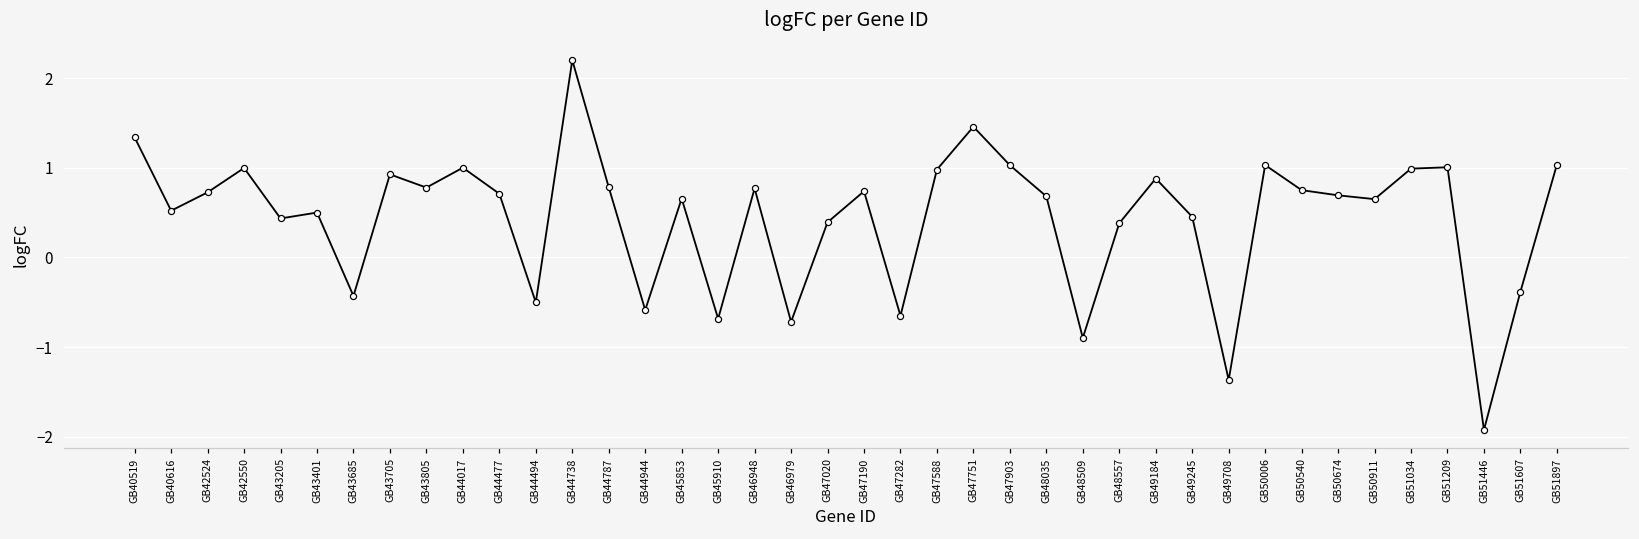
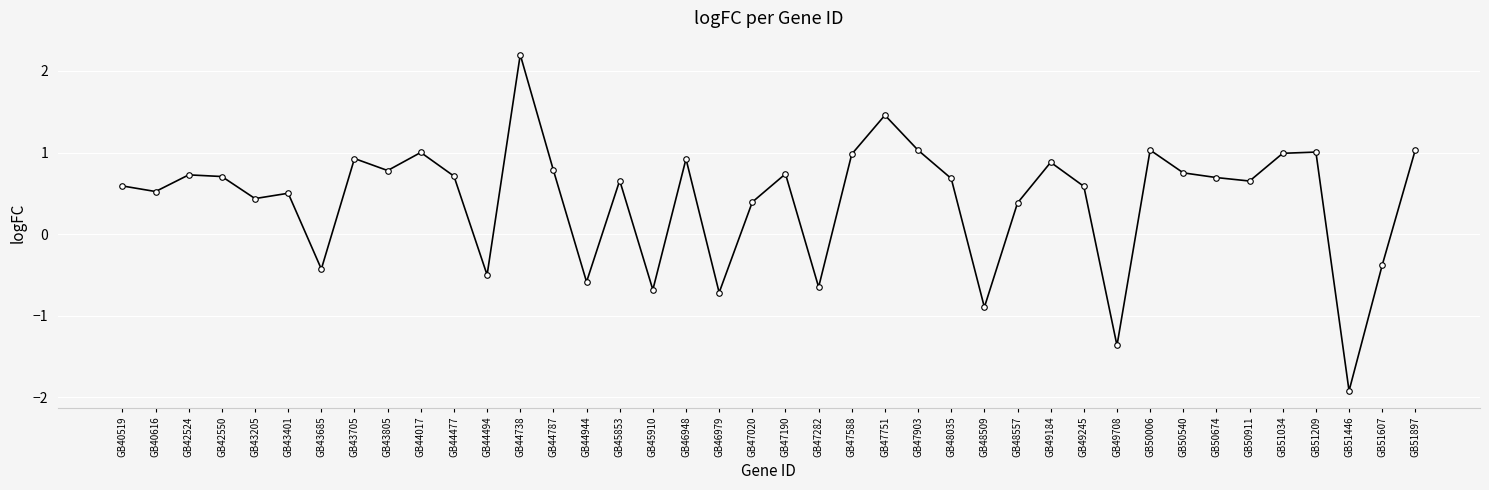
  {
-   "GB40519": 1.3,
+   "GB40519": 0.6,
    "GB40616": 0.5,
    "GB42524": 0.7,
-   "GB42550": 1.0,
+   "GB42550": 0.7,
    "GB43205": 0.4,
    "GB43401": 0.5,
    "GB43685": -0.4,
    "GB43705": 0.9,
    "GB43805": 0.8,
    "GB44017": 1.0,
    "GB44477": 0.7,
    "GB44494": -0.5,
    "GB44738": 2.2,
    "GB44787": 0.8,
    "GB44944": -0.6,
    "GB45853": 0.7,
    "GB45910": -0.7,
-   "GB46948": 0.8,
+   "GB46948": 0.9,
    "GB46979": -0.7,
    "GB47020": 0.4,
    "GB47190": 0.7,
    "GB47282": -0.7,
    "GB47588": 1.0,
    "GB47751": 1.5,
    "GB47903": 1.0,
    "GB48035": 0.7,
    "GB48509": -0.9,
    "GB48557": 0.4,
    "GB49184": 0.9,
-   "GB49245": 0.5,
+   "GB49245": 0.6,
    "GB49708": -1.4,
    "GB50006": 1.0,
    "GB50540": 0.8,
    "GB50674": 0.7,
    "GB50911": 0.7,
    "GB51034": 1.0,
    "GB51209": 1.0,
    "GB51446": -1.9,
    "GB51607": -0.4,
    "GB51897": 1.0
  }
